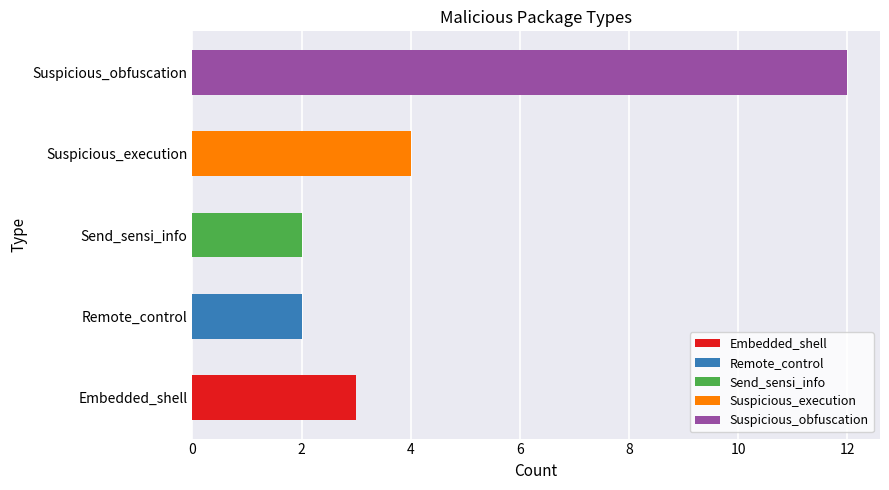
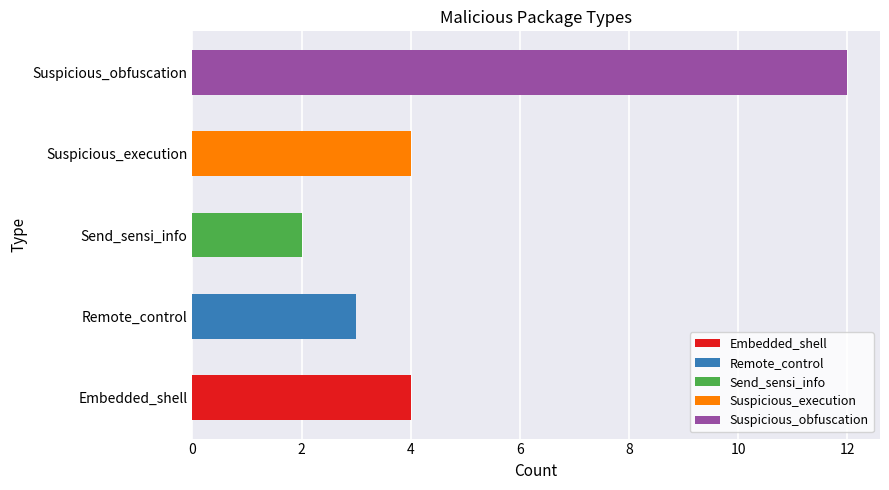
  {
    "Suspicious_obfuscation": 12,
    "Suspicious_execution": 4,
    "Send_sensi_info": 2,
-   "Remote_control": 2,
-   "Embedded_shell": 3
+   "Remote_control": 3,
+   "Embedded_shell": 4
  }
